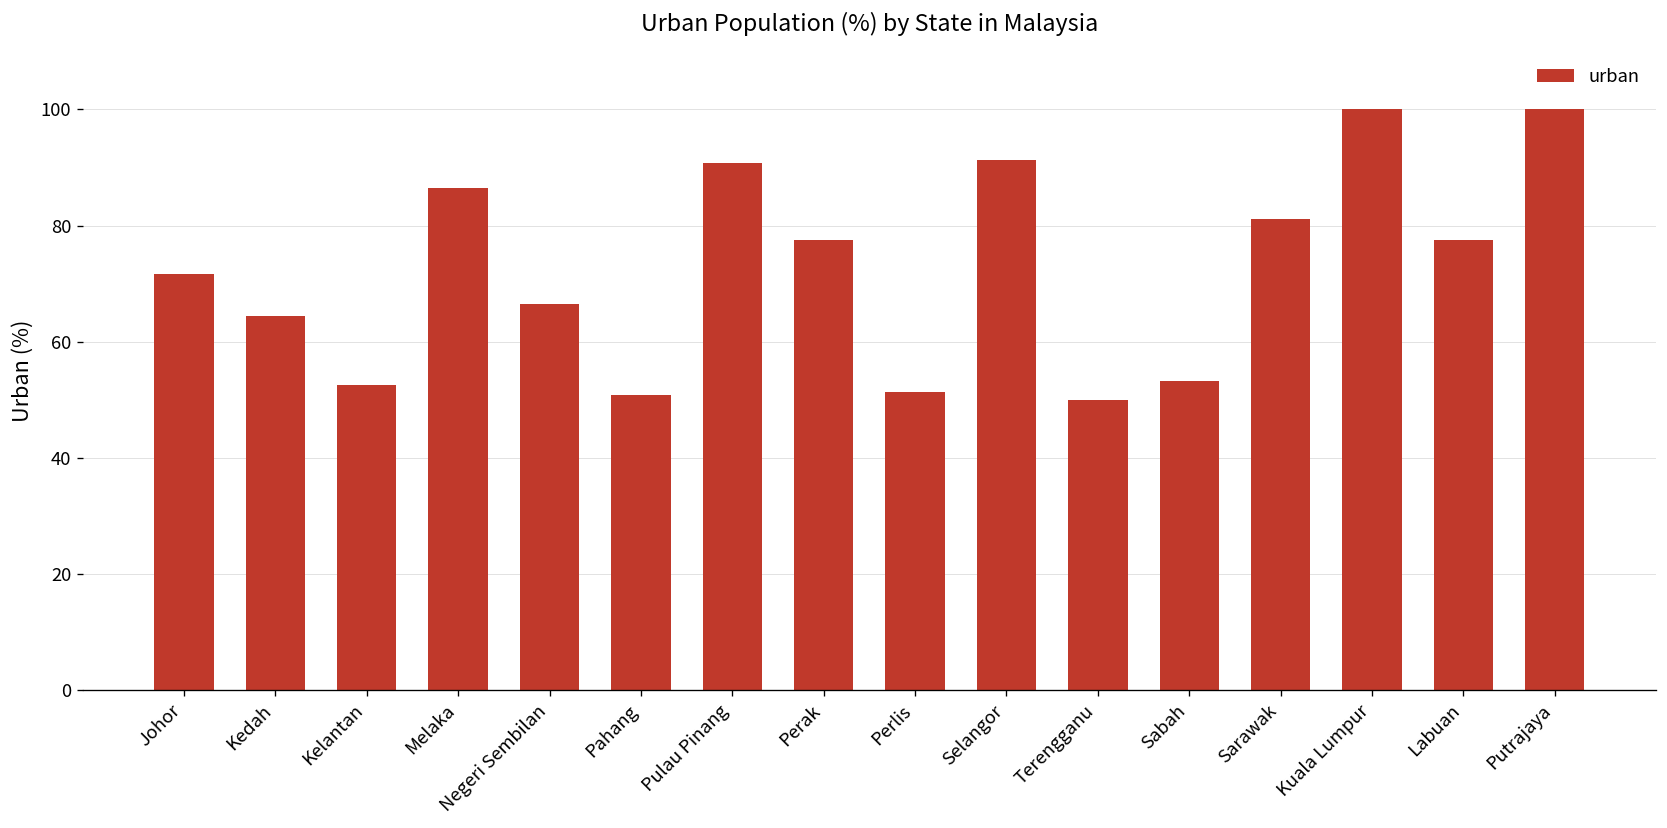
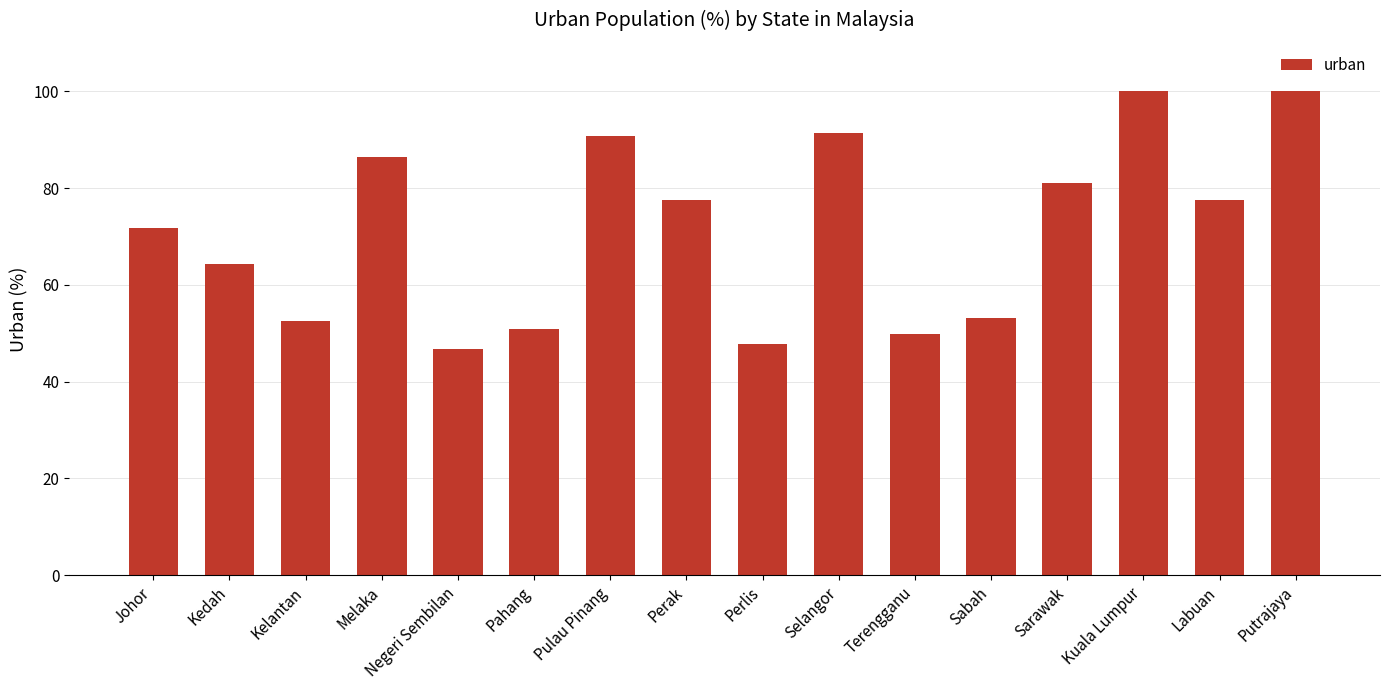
  {
    "Johor": 72,
    "Kedah": 64,
    "Kelantan": 53,
    "Melaka": 86,
-   "Negeri Sembilan": 67,
+   "Negeri Sembilan": 47,
    "Pahang": 51,
    "Pulau Pinang": 91,
    "Perak": 77,
-   "Perlis": 51,
+   "Perlis": 48,
    "Selangor": 91,
    "Terengganu": 50,
    "Sabah": 53,
    "Sarawak": 81,
    "Kuala Lumpur": 100,
    "Labuan": 78,
    "Putrajaya": 100
  }
